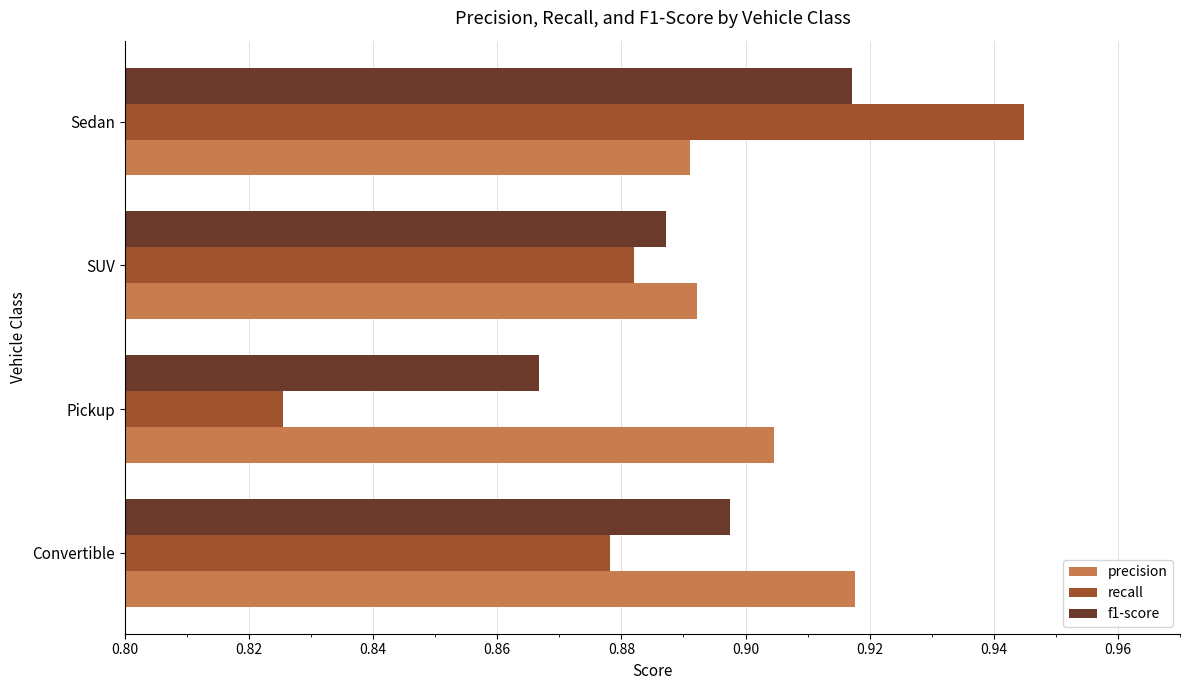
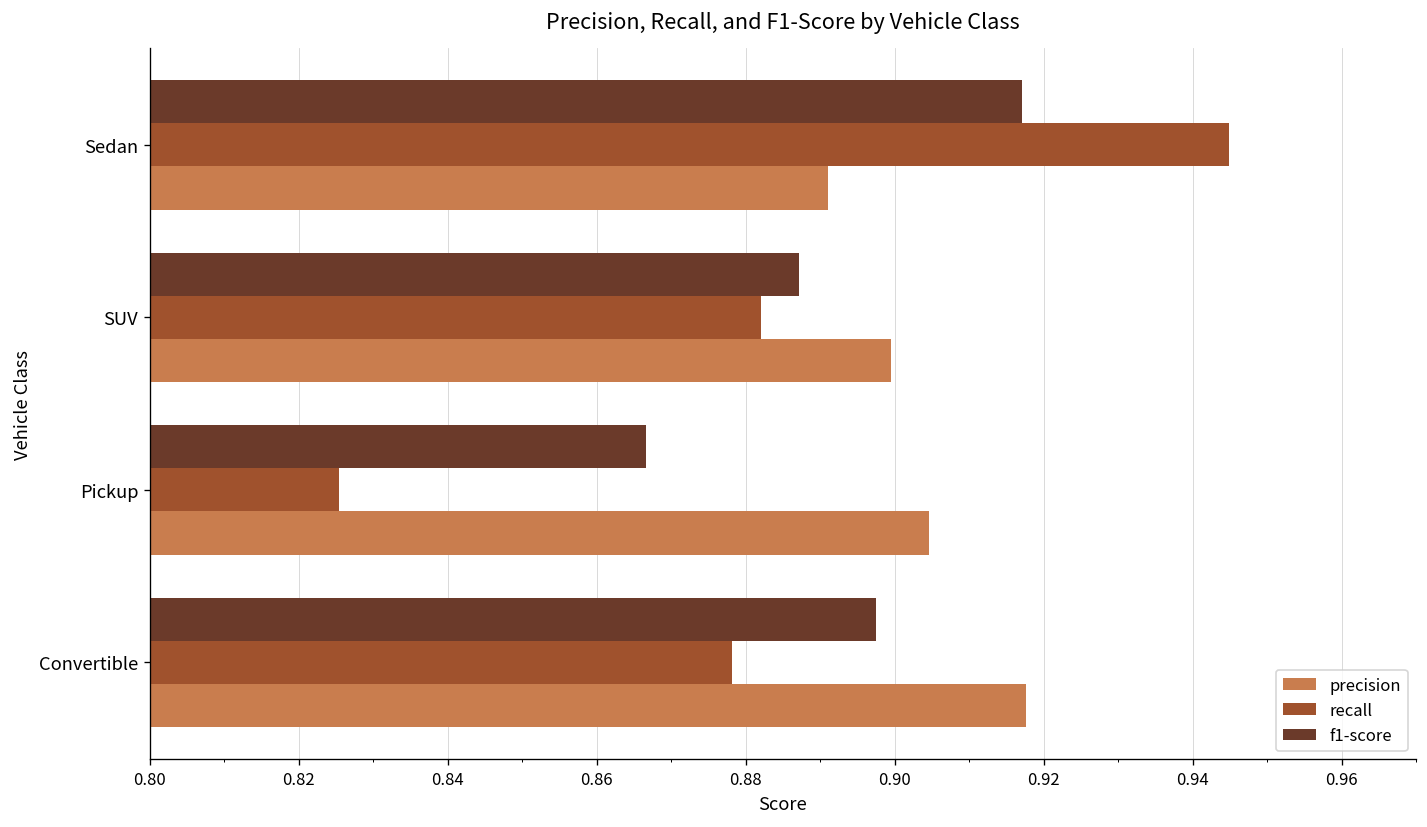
  {
    "precision": {
      "Sedan": 0.891,
-     "SUV": 0.892,
+     "SUV": 0.900,
      "Pickup": 0.905,
      "Convertible": 0.918
    }
  }
